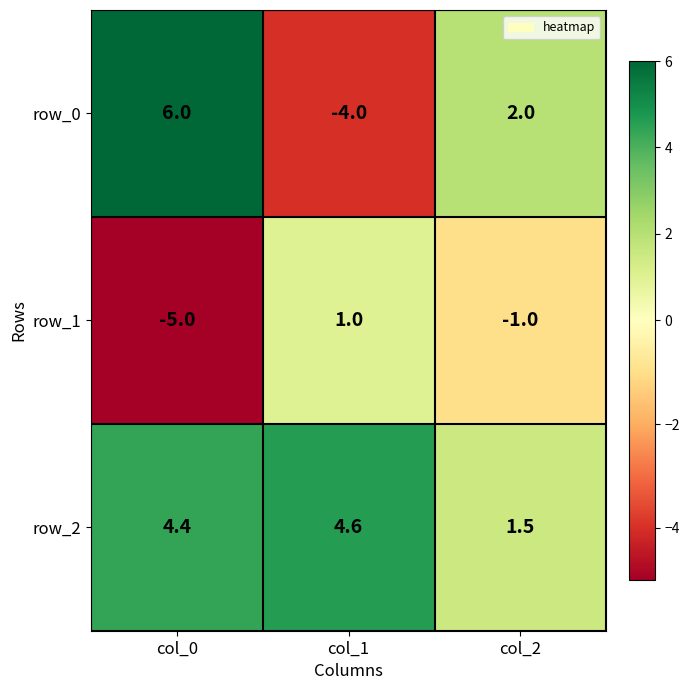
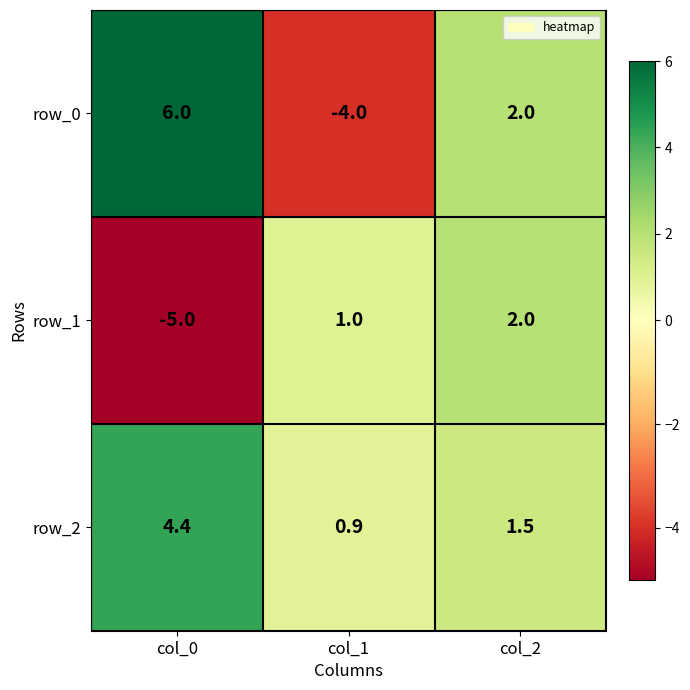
  {
    "row_0": {
      "col_0": 6.0,
      "col_1": -4.0,
      "col_2": 2.0
    },
    "row_1": {
      "col_0": -5.0,
      "col_1": 1.0,
-     "col_2": -1.0
+     "col_2": 2.0
    },
    "row_2": {
      "col_0": 4.4,
-     "col_1": 4.6,
+     "col_1": 0.9,
      "col_2": 1.5
    }
  }
